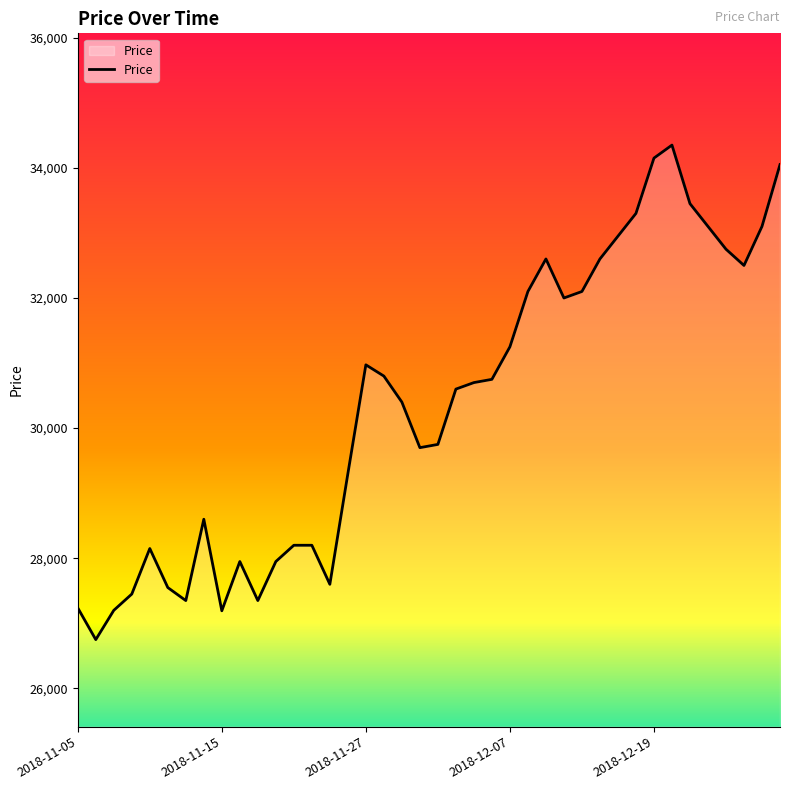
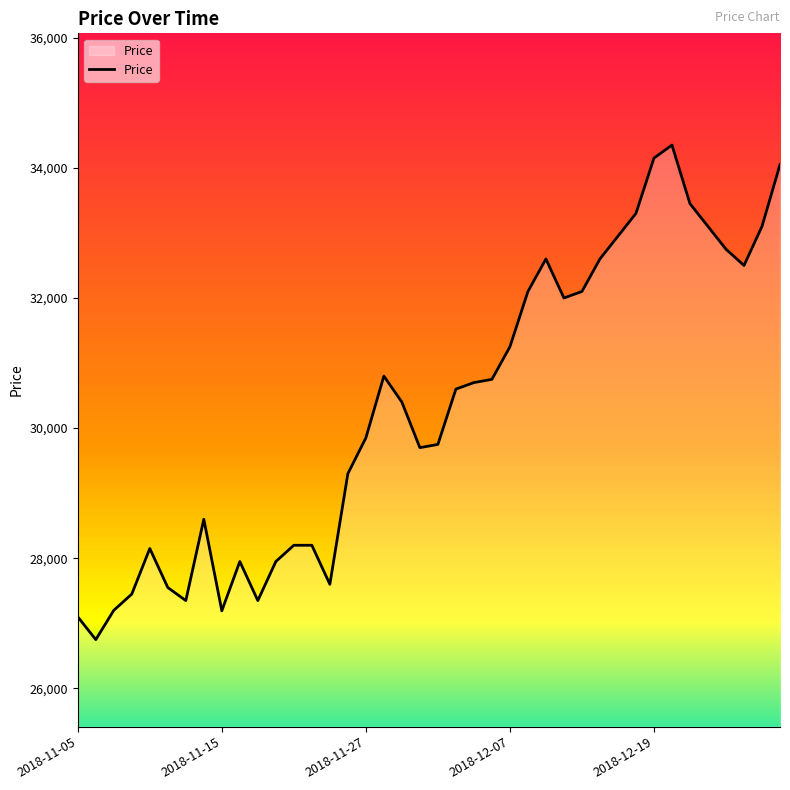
  {
-   "2018-11-05": "27,200",
+   "2018-11-05": "27,100",
    "2018-11-15": "27,200",
-   "2018-11-27": "31,000",
+   "2018-11-27": "29,900",
    "2018-12-07": "31,300",
    "2018-12-19": "34,200"
  }
